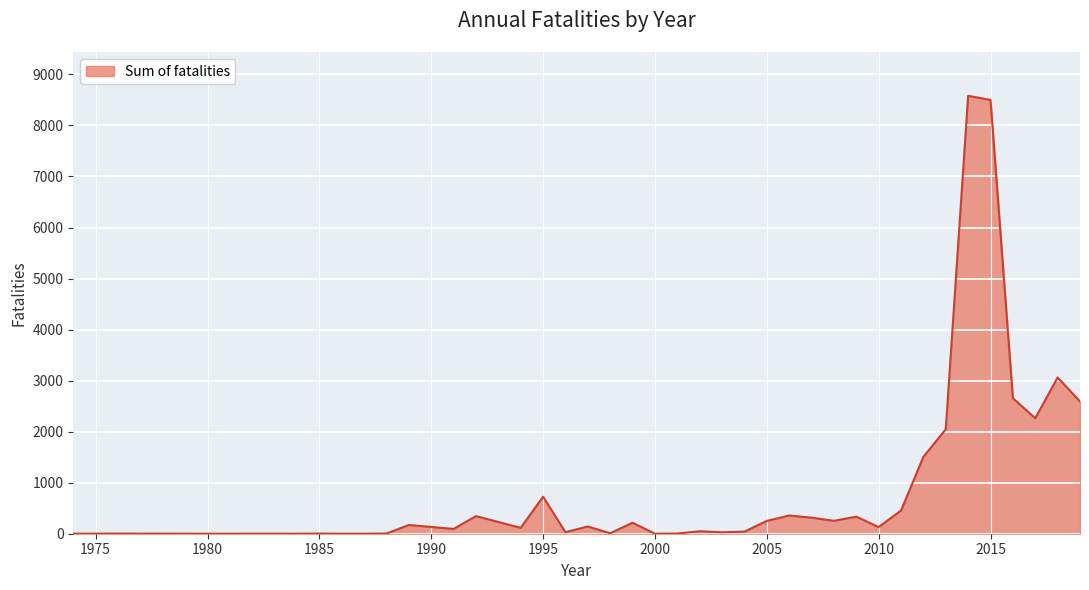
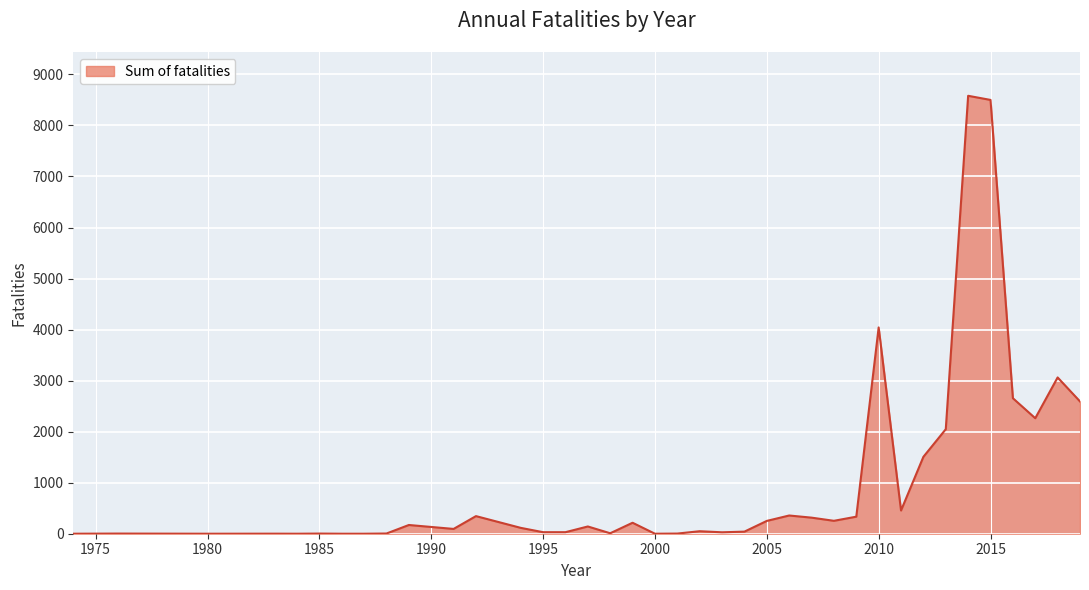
  {
    "1980": 0,
    "1985": 0,
-   "1995": 700,
+   "1995": 0,
    "2000": 0,
    "2005": 300,
-   "2010": 100,
+   "2010": 4000,
    "2015": 8500
  }
